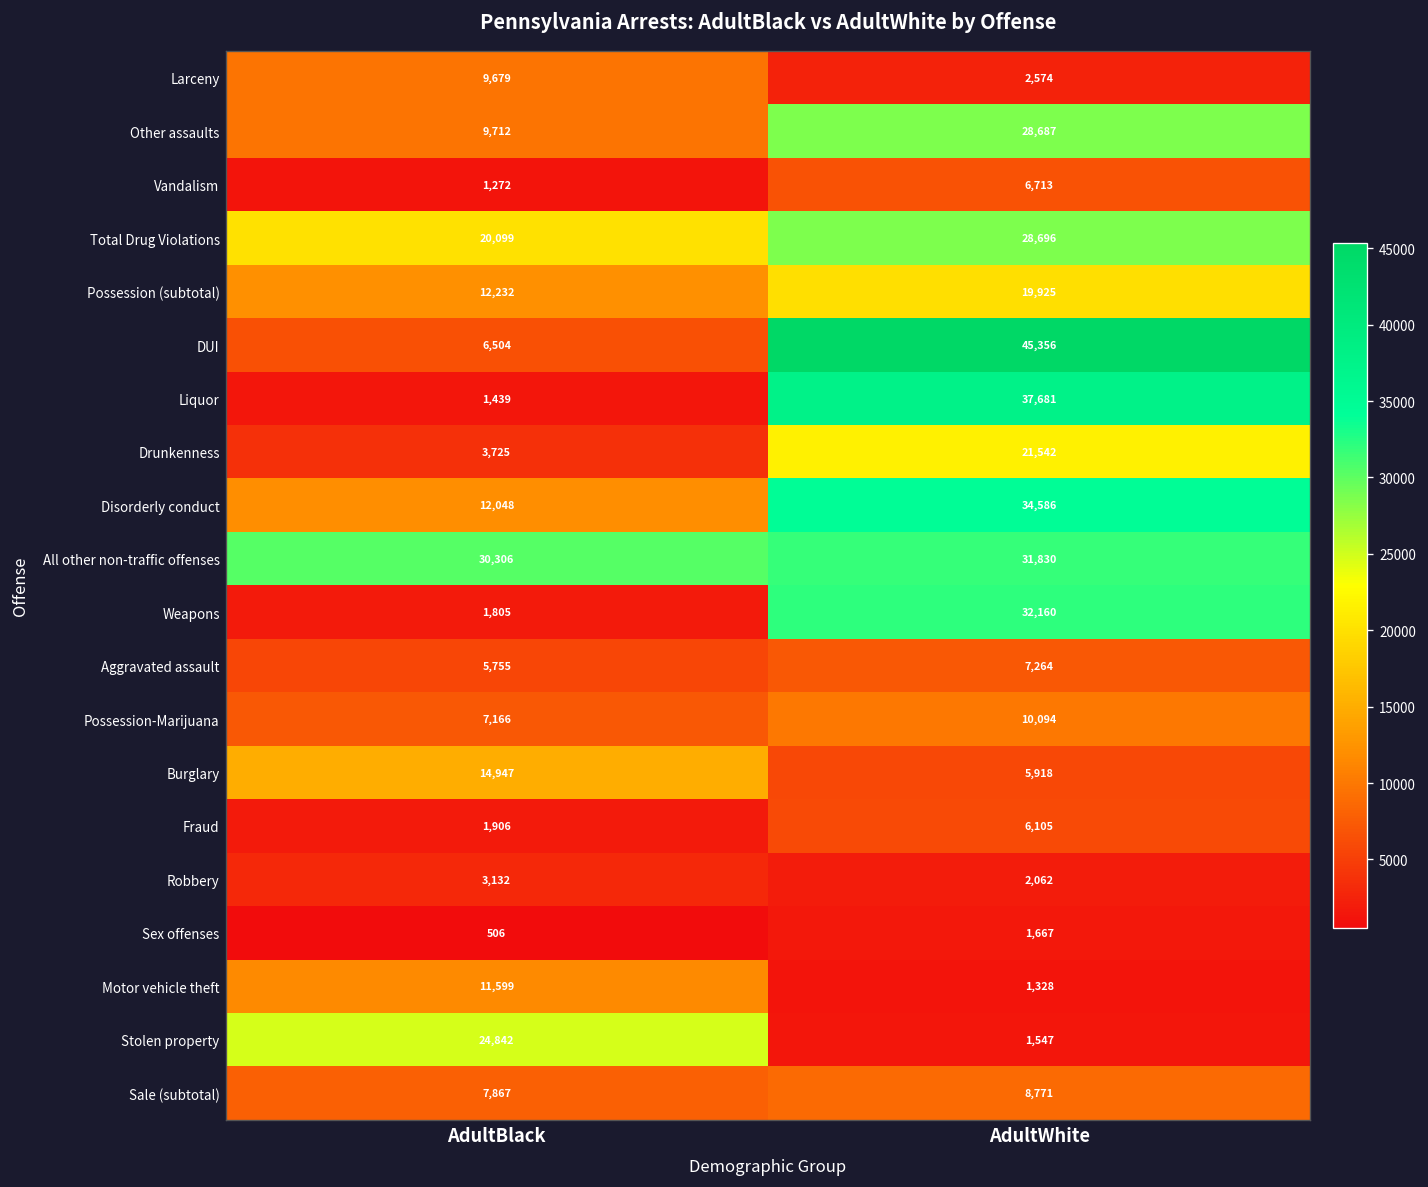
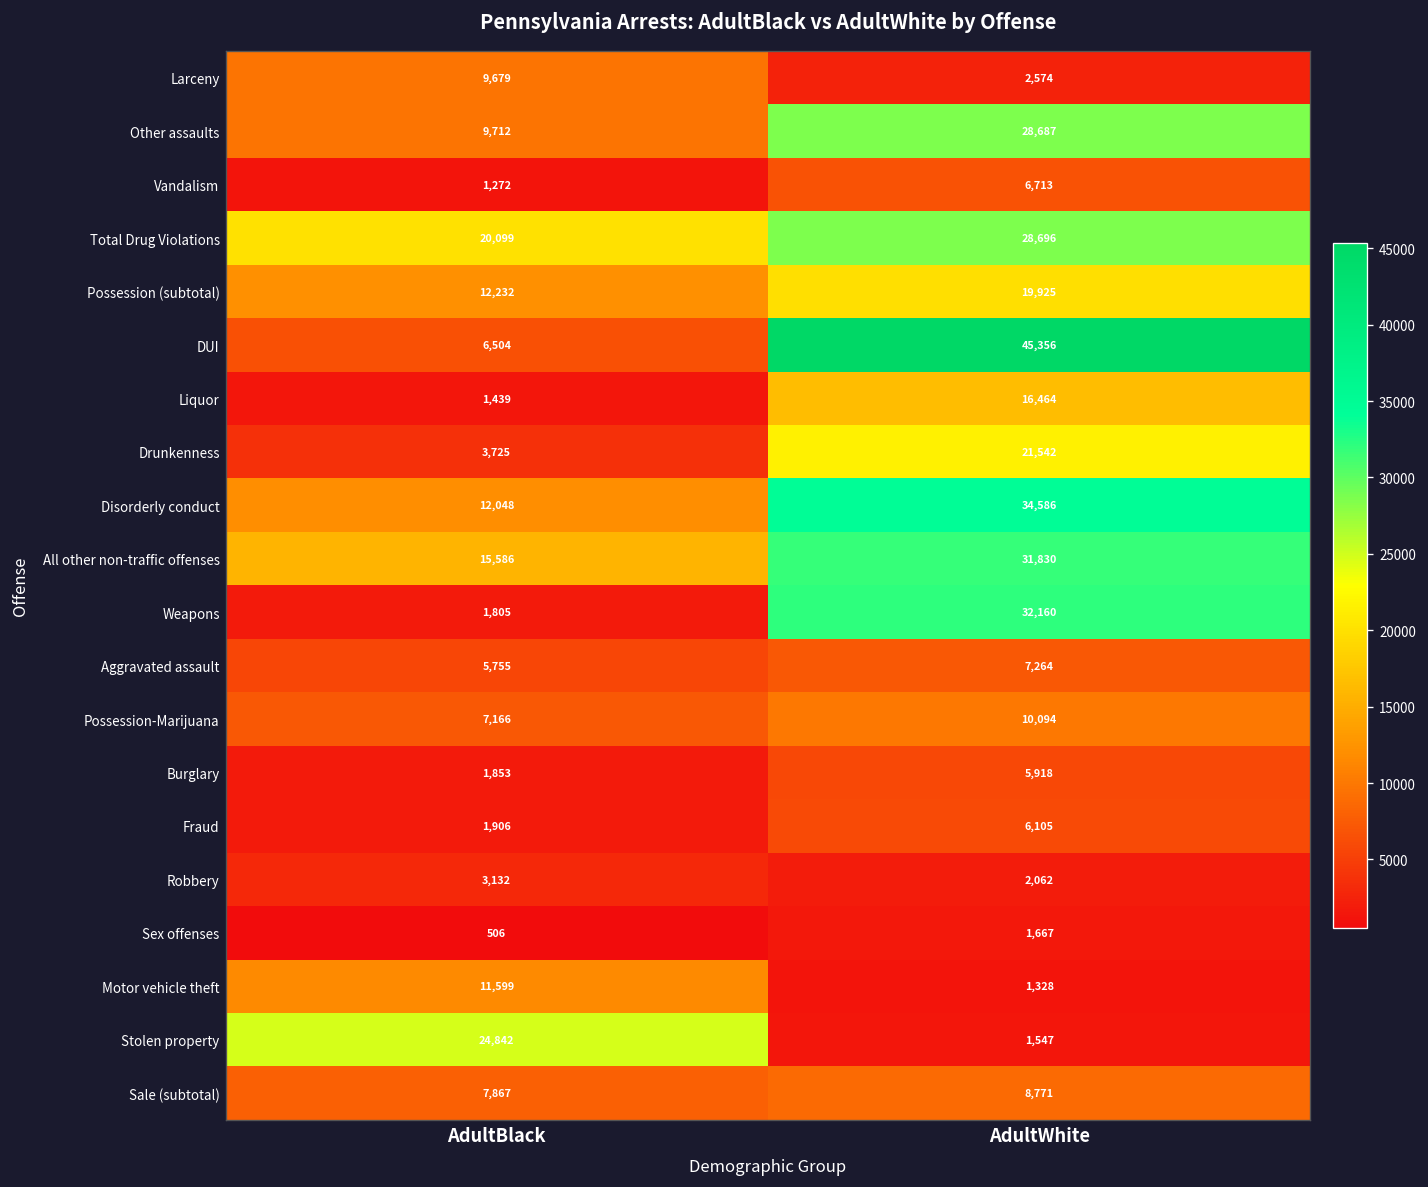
  {
    "Larceny": {
      "AdultBlack": "9,679",
      "AdultWhite": "2,574"
    },
    "Other assaults": {
      "AdultBlack": "9,712",
      "AdultWhite": "28,687"
    },
    "Vandalism": {
      "AdultBlack": "1,272",
      "AdultWhite": "6,713"
    },
    "Total Drug Violations": {
      "AdultBlack": "20,099",
      "AdultWhite": "28,696"
    },
    "Possession (subtotal)": {
      "AdultBlack": "12,232",
      "AdultWhite": "19,925"
    },
    "DUI": {
      "AdultBlack": "6,504",
      "AdultWhite": "45,356"
    },
    "Liquor": {
      "AdultBlack": "1,439",
-     "AdultWhite": "37,681"
+     "AdultWhite": "16,464"
    },
    "Drunkenness": {
      "AdultBlack": "3,725",
      "AdultWhite": "21,542"
    },
    "Disorderly conduct": {
      "AdultBlack": "12,048",
      "AdultWhite": "34,586"
    },
    "All other non-traffic offenses": {
-     "AdultBlack": "30,306",
+     "AdultBlack": "15,586",
      "AdultWhite": "31,830"
    },
    "Weapons": {
      "AdultBlack": "1,805",
      "AdultWhite": "32,160"
    },
    "Aggravated assault": {
      "AdultBlack": "5,755",
      "AdultWhite": "7,264"
    },
    "Possession-Marijuana": {
      "AdultBlack": "7,166",
      "AdultWhite": "10,094"
    },
    "Burglary": {
-     "AdultBlack": "14,947",
+     "AdultBlack": "1,853",
      "AdultWhite": "5,918"
    },
    "Fraud": {
      "AdultBlack": "1,906",
      "AdultWhite": "6,105"
    },
    "Robbery": {
      "AdultBlack": "3,132",
      "AdultWhite": "2,062"
    },
    "Sex offenses": {
      "AdultBlack": "506",
      "AdultWhite": "1,667"
    },
    "Motor vehicle theft": {
      "AdultBlack": "11,599",
      "AdultWhite": "1,328"
    },
    "Stolen property": {
      "AdultBlack": "24,842",
      "AdultWhite": "1,547"
    },
    "Sale (subtotal)": {
      "AdultBlack": "7,867",
      "AdultWhite": "8,771"
    }
  }
